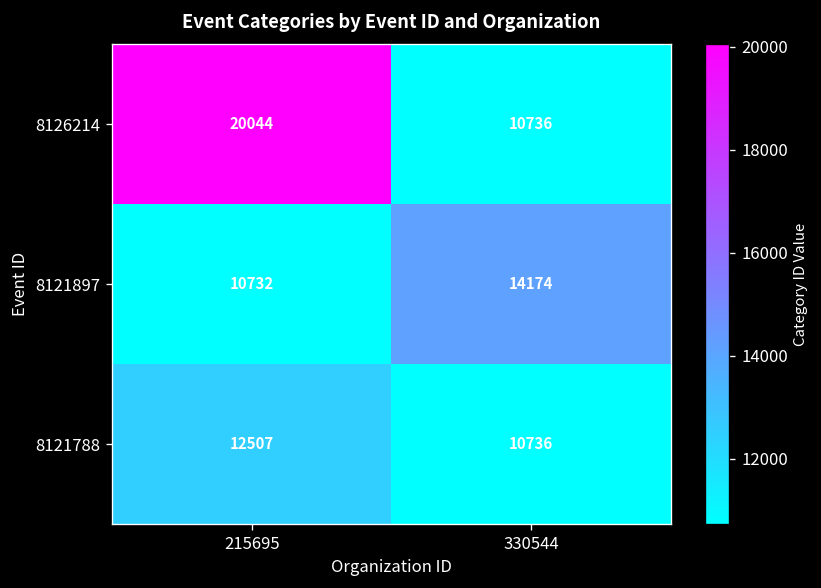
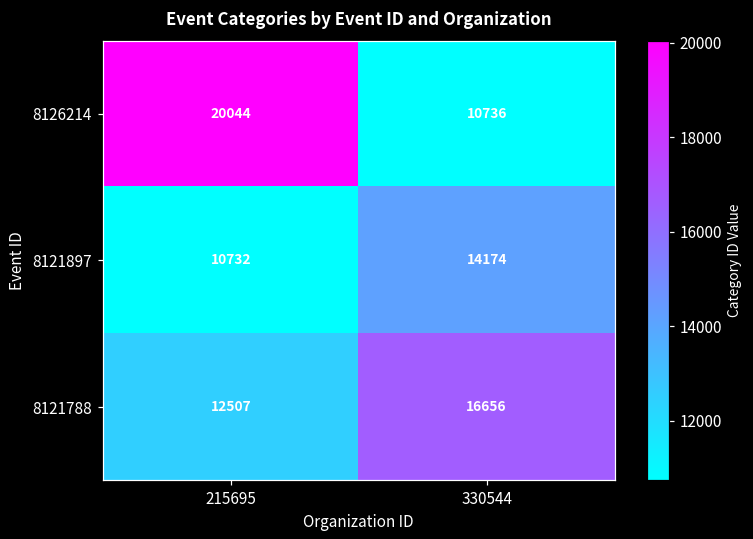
  {
    "8126214": {
      "215695": 20044,
      "330544": 10736
    },
    "8121897": {
      "215695": 10732,
      "330544": 14174
    },
    "8121788": {
      "215695": 12507,
-     "330544": 10736
+     "330544": 16656
    }
  }
